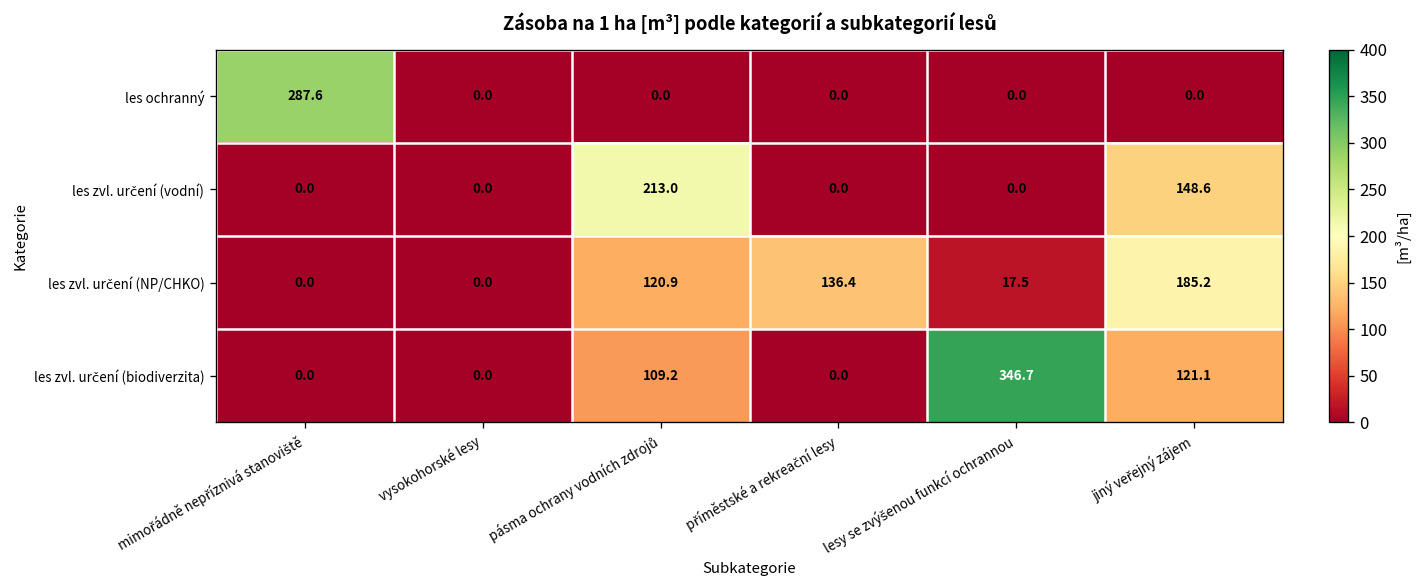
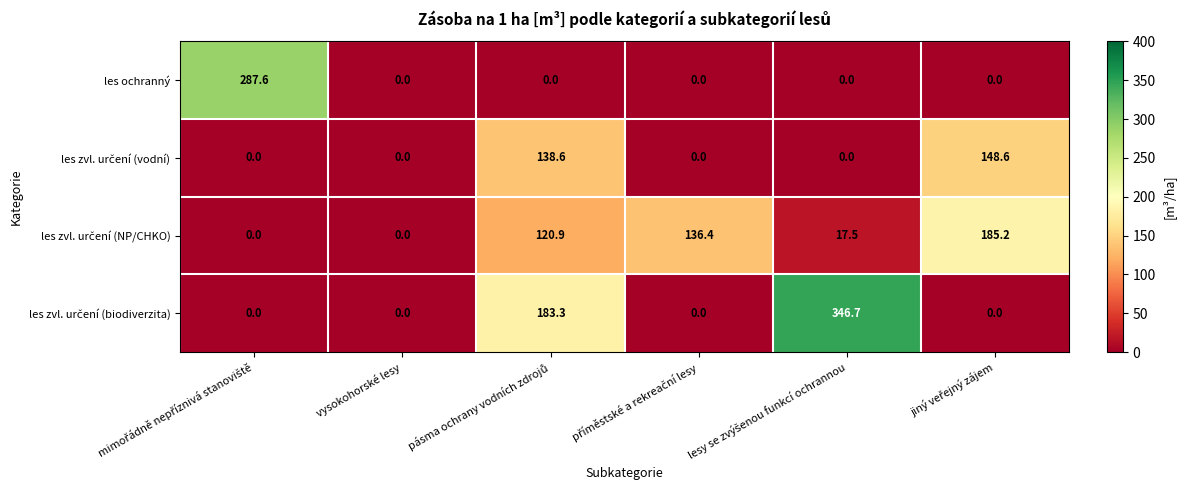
  {
    "les ochranný": {
      "mimořádně nepříznivá stanoviště": 287.6,
      "vysokohorské lesy": 0.0,
      "pásma ochrany vodních zdrojů": 0.0,
      "příměstské a rekreační lesy": 0.0,
      "lesy se zvýšenou funkcí ochrannou": 0.0,
      "jiný veřejný zájem": 0.0
    },
    "les zvl. určení (vodní)": {
      "mimořádně nepříznivá stanoviště": 0.0,
      "vysokohorské lesy": 0.0,
-     "pásma ochrany vodních zdrojů": 213.0,
+     "pásma ochrany vodních zdrojů": 138.6,
      "příměstské a rekreační lesy": 0.0,
      "lesy se zvýšenou funkcí ochrannou": 0.0,
      "jiný veřejný zájem": 148.6
    },
    "les zvl. určení (NP/CHKO)": {
      "mimořádně nepříznivá stanoviště": 0.0,
      "vysokohorské lesy": 0.0,
      "pásma ochrany vodních zdrojů": 120.9,
      "příměstské a rekreační lesy": 136.4,
      "lesy se zvýšenou funkcí ochrannou": 17.5,
      "jiný veřejný zájem": 185.2
    },
    "les zvl. určení (biodiverzita)": {
      "mimořádně nepříznivá stanoviště": 0.0,
      "vysokohorské lesy": 0.0,
-     "pásma ochrany vodních zdrojů": 109.2,
+     "pásma ochrany vodních zdrojů": 183.3,
      "příměstské a rekreační lesy": 0.0,
      "lesy se zvýšenou funkcí ochrannou": 346.7,
-     "jiný veřejný zájem": 121.1
+     "jiný veřejný zájem": 0.0
    }
  }
